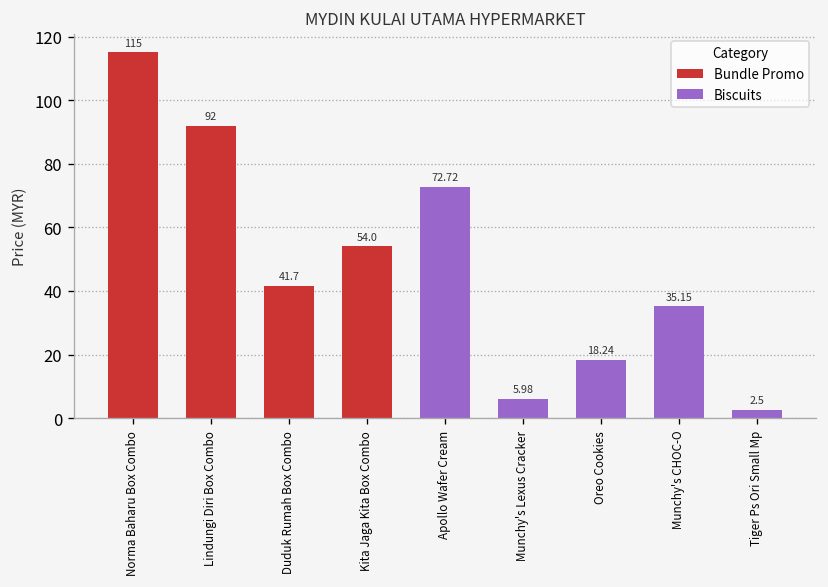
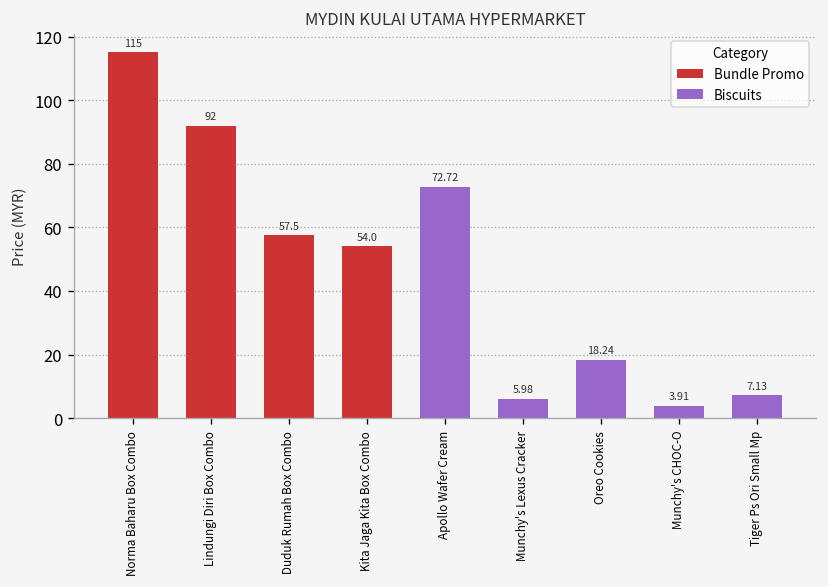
  {
    "Norma Baharu Box Combo": 115,
    "Lindungi Diri Box Combo": 92,
-   "Duduk Rumah Box Combo": 41.7,
+   "Duduk Rumah Box Combo": 57.5,
    "Kita Jaga Kita Box Combo": 54.0,
    "Apollo Wafer Cream": 72.72,
    "Munchy's Lexus Cracker": 5.98,
    "Oreo Cookies": 18.24,
-   "Munchy's CHOC-O": 35.15,
-   "Tiger Ps Ori Small Mp": 2.5
+   "Munchy's CHOC-O": 3.91,
+   "Tiger Ps Ori Small Mp": 7.13
  }
